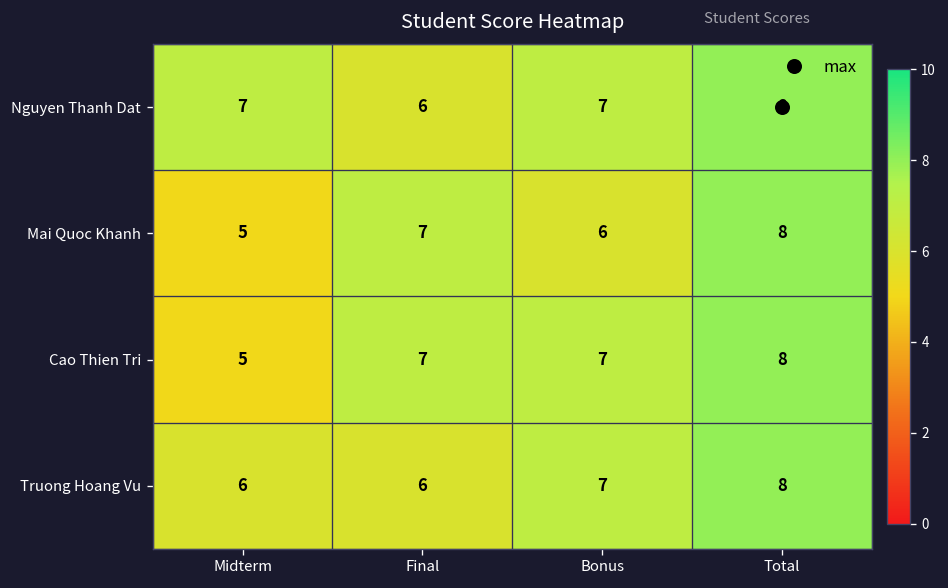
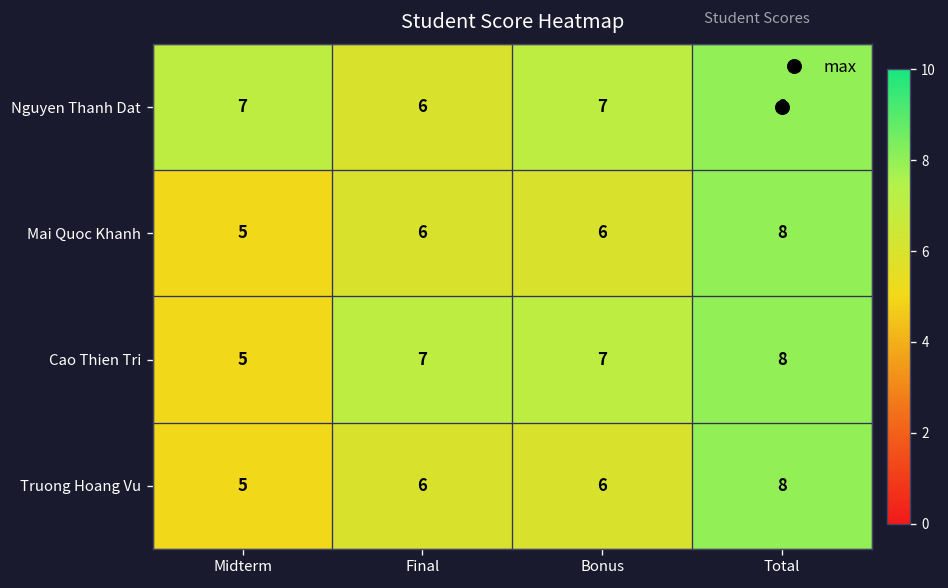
  {
    "Nguyen Thanh Dat": {
      "Midterm": 7,
      "Final": 6,
      "Bonus": 7
    },
    "Mai Quoc Khanh": {
      "Midterm": 5,
-     "Final": 7,
+     "Final": 6,
      "Bonus": 6,
      "Total": 8
    },
    "Cao Thien Tri": {
      "Midterm": 5,
      "Final": 7,
      "Bonus": 7,
      "Total": 8
    },
    "Truong Hoang Vu": {
-     "Midterm": 6,
+     "Midterm": 5,
      "Final": 6,
-     "Bonus": 7,
+     "Bonus": 6,
      "Total": 8
    }
  }
